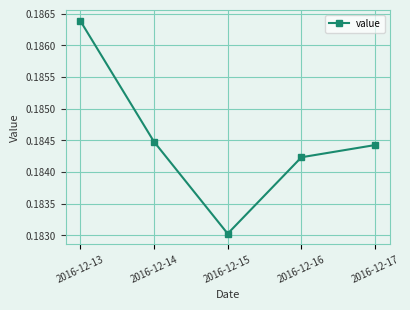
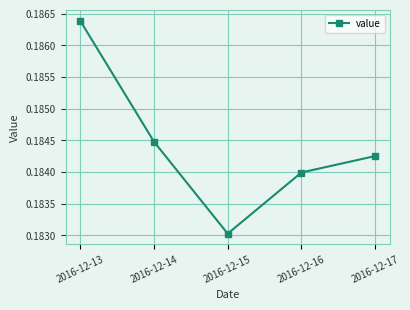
  {
    "2016-12-13": 0.1864,
    "2016-12-14": 0.1845,
    "2016-12-15": 0.1830,
-   "2016-12-16": 0.1842,
-   "2016-12-17": 0.1844
+   "2016-12-16": 0.1840,
+   "2016-12-17": 0.1843
  }
